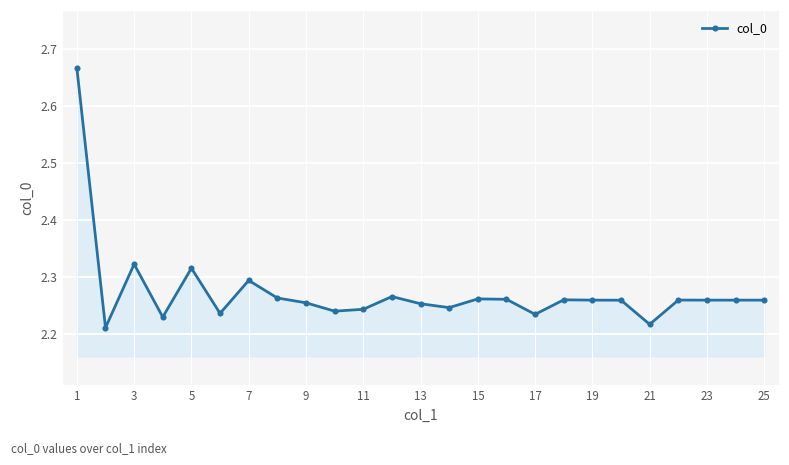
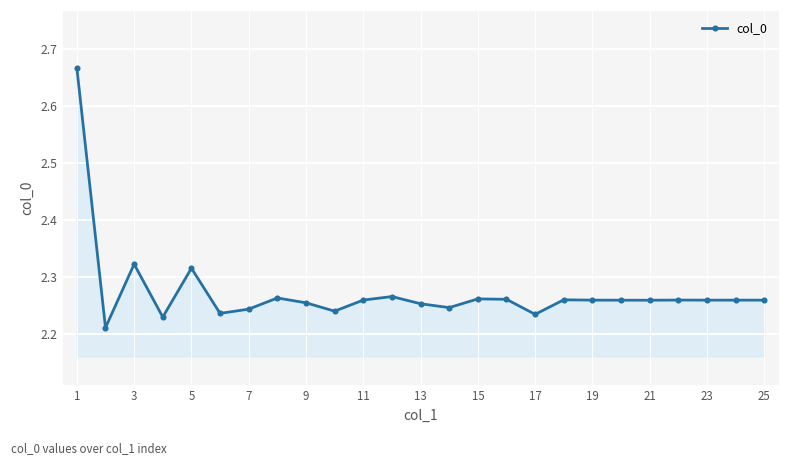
  {
    "1": 2.67,
    "3": 2.32,
    "5": 2.32,
-   "7": 2.29,
+   "7": 2.24,
    "9": 2.25,
-   "11": 2.24,
+   "11": 2.26,
    "13": 2.25,
    "15": 2.26,
    "17": 2.23,
    "19": 2.26,
-   "21": 2.22,
+   "21": 2.26,
    "23": 2.26,
    "25": 2.26
  }
